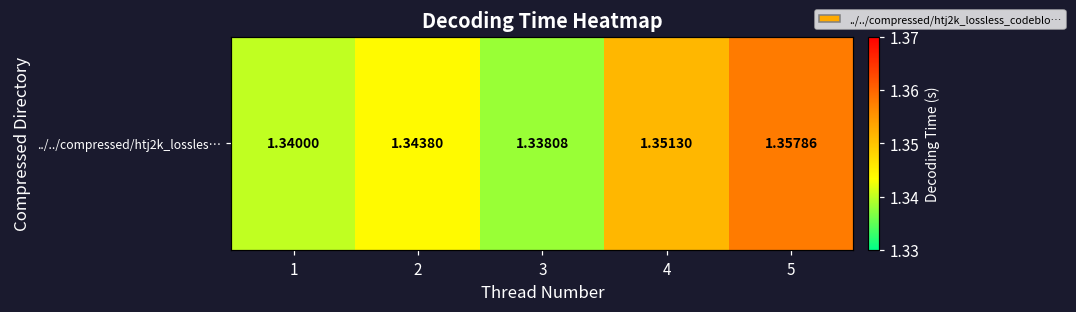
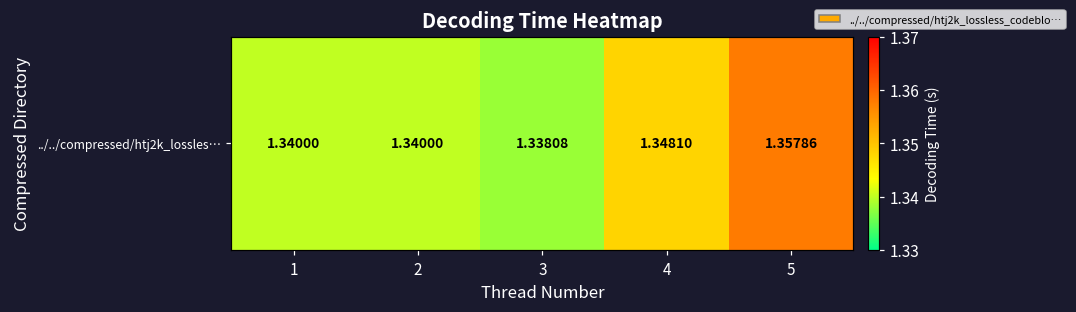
  {
    "../../compressed/htj2k_lossles…": {
      "1": 1.34000,
-     "2": 1.34380,
+     "2": 1.34000,
      "3": 1.33808,
-     "4": 1.35130,
+     "4": 1.34810,
      "5": 1.35786
    }
  }
